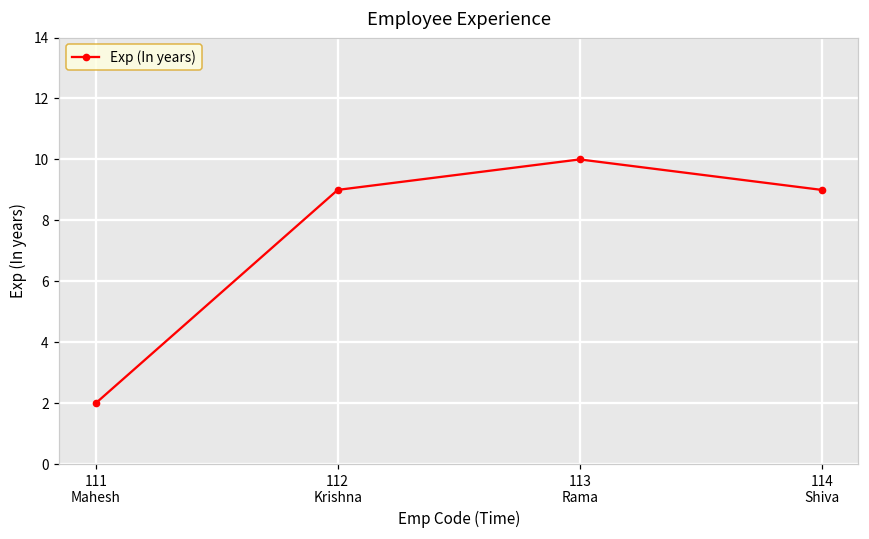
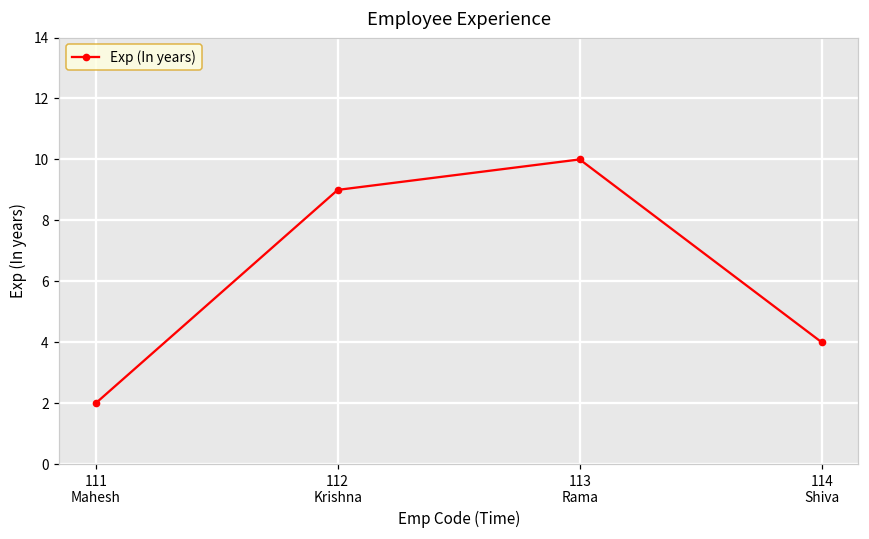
  {
    "111 Mahesh": 2,
    "112 Krishna": 9,
    "113 Rama": 10,
-   "114 Shiva": 9
+   "114 Shiva": 4
  }
